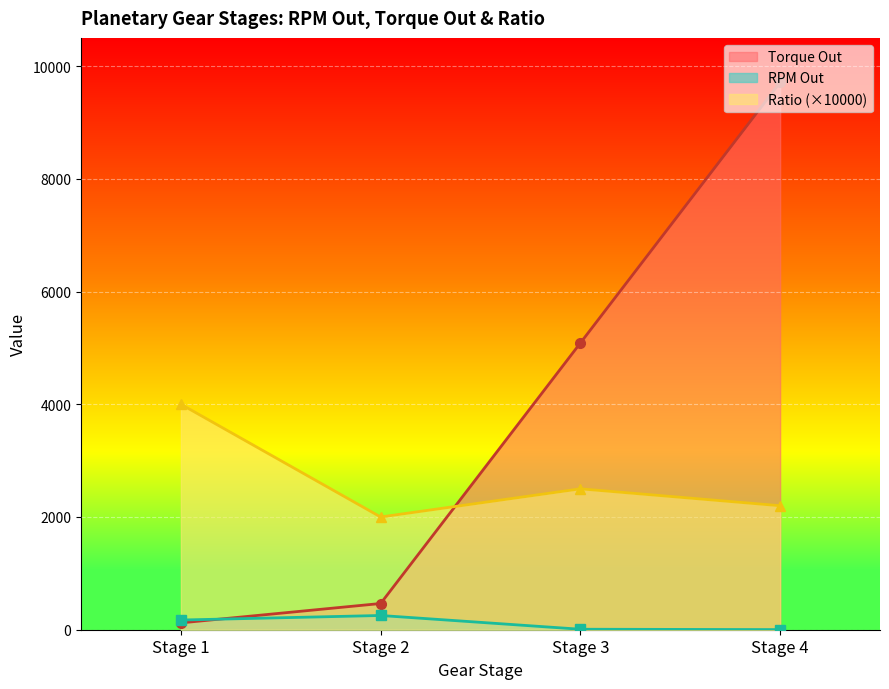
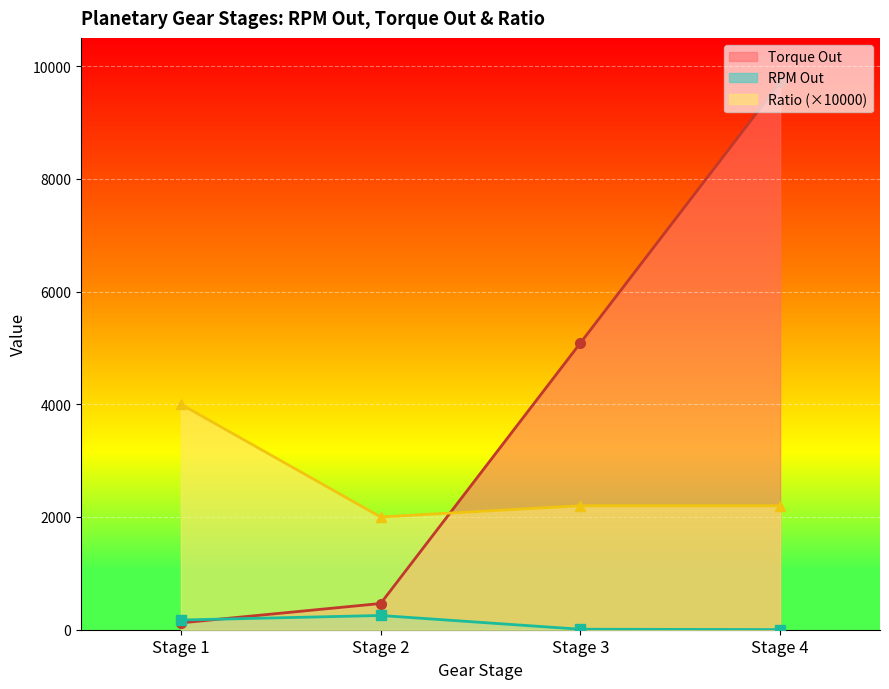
  {
    "Torque Out": {
      "Stage 1": 100,
      "Stage 2": 500,
      "Stage 3": 5100
    },
    "RPM Out": {
      "Stage 1": 200,
      "Stage 2": 300,
      "Stage 3": 0,
      "Stage 4": 0
    },
    "Ratio (×10000)": {
      "Stage 1": 4000,
      "Stage 2": 2000,
-     "Stage 3": 2500,
+     "Stage 3": 2200,
      "Stage 4": 2200
    }
  }
